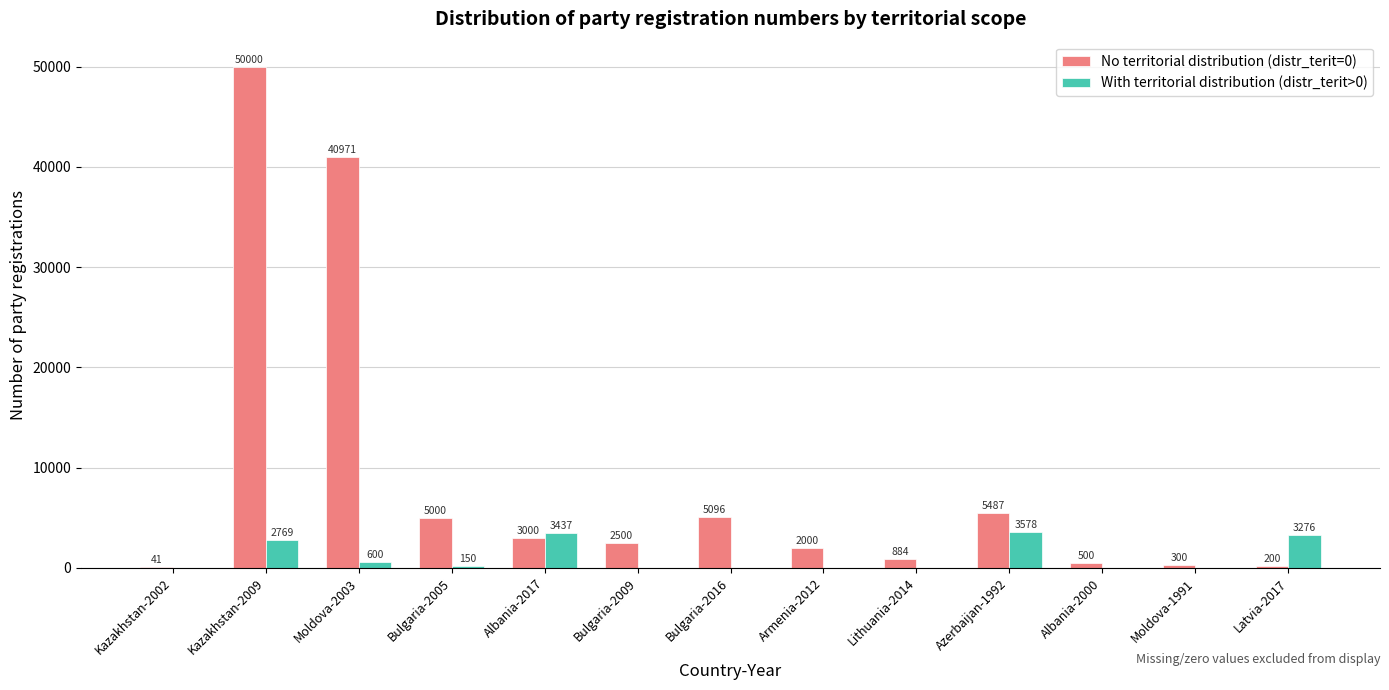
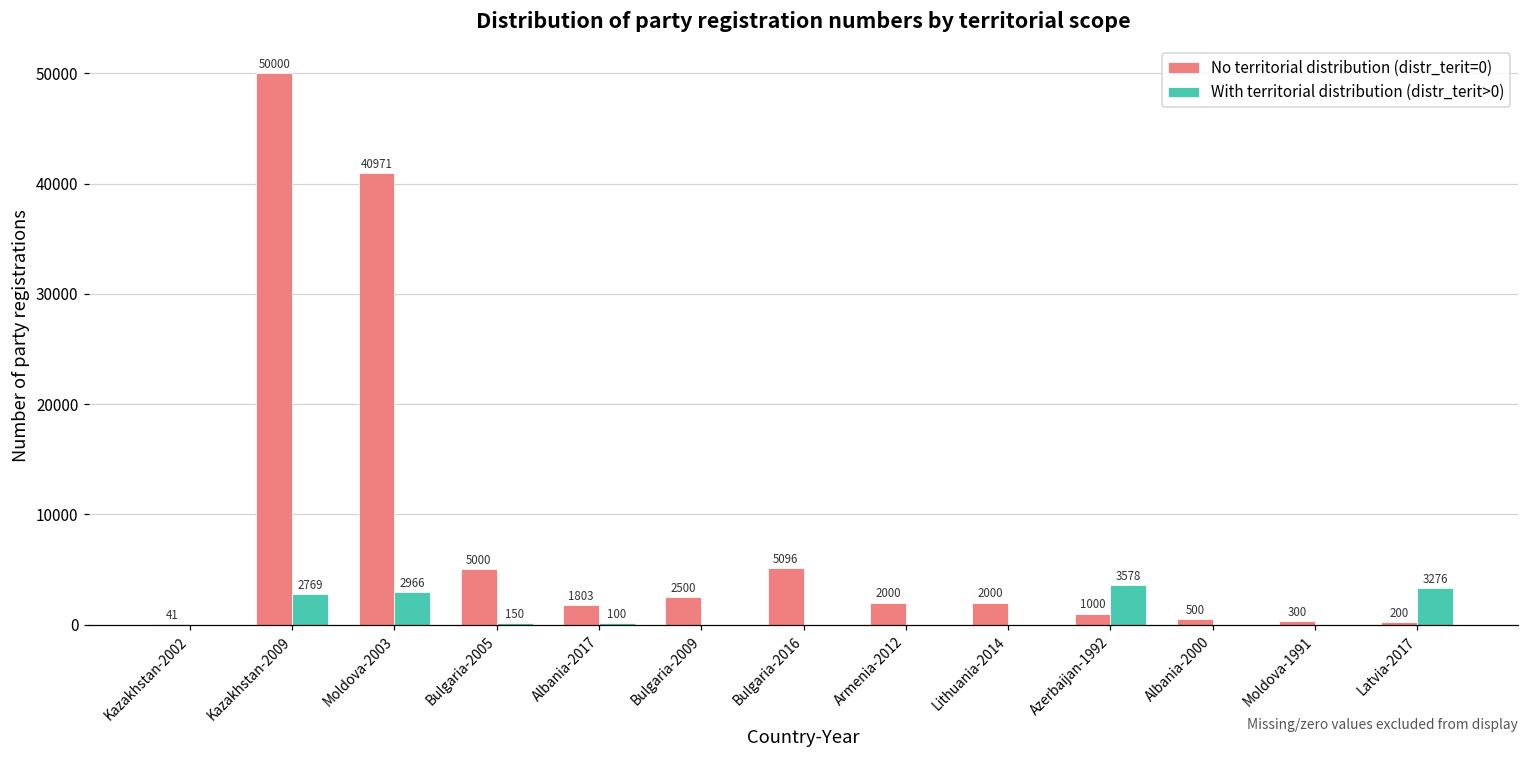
  {
    "No territorial distribution (distr_terit=0)": {
      "Kazakhstan-2002": 41,
      "Kazakhstan-2009": 50000,
      "Moldova-2003": 40971,
      "Bulgaria-2005": 5000,
-     "Albania-2017": 3000,
+     "Albania-2017": 1803,
      "Bulgaria-2009": 2500,
      "Bulgaria-2016": 5096,
      "Armenia-2012": 2000,
-     "Lithuania-2014": 884,
-     "Azerbaijan-1992": 5487,
+     "Lithuania-2014": 2000,
+     "Azerbaijan-1992": 1000,
      "Albania-2000": 500,
      "Moldova-1991": 300,
      "Latvia-2017": 200
    },
    "With territorial distribution (distr_terit>0)": {
      "Kazakhstan-2009": 2769,
-     "Moldova-2003": 600,
+     "Moldova-2003": 2966,
      "Bulgaria-2005": 150,
-     "Albania-2017": 3437,
+     "Albania-2017": 100,
      "Azerbaijan-1992": 3578,
      "Latvia-2017": 3276
    }
  }
